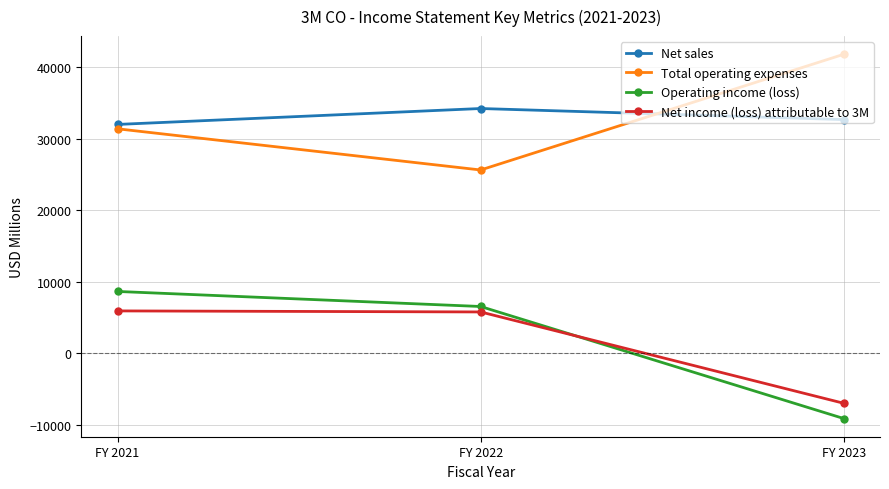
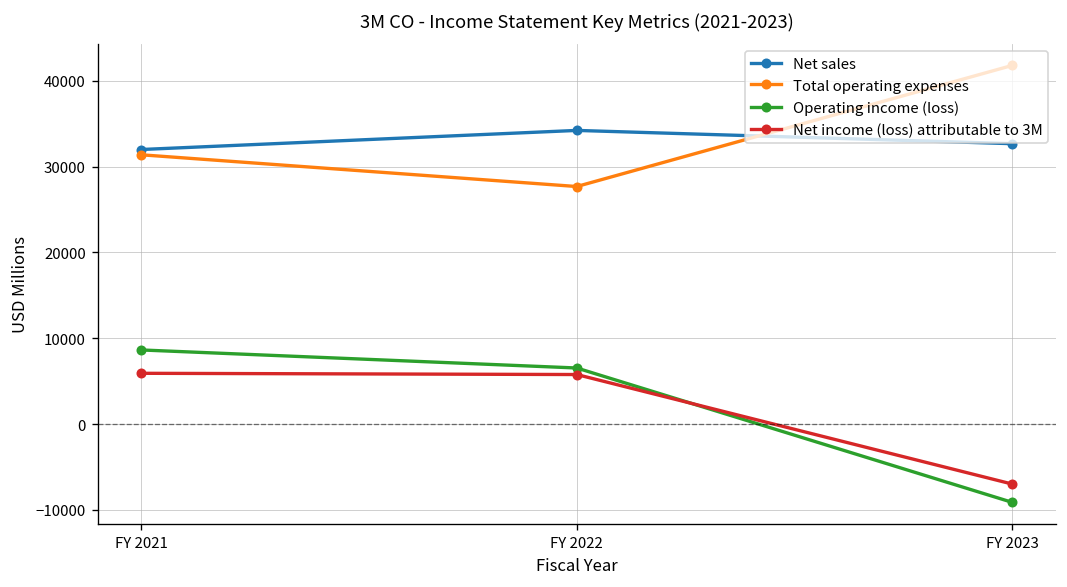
  {
    "Net sales": {
      "FY 2021": 32000,
      "FY 2022": 34000
    },
    "Total operating expenses": {
      "FY 2021": 31000,
-     "FY 2022": 26000
+     "FY 2022": 28000
    },
    "Operating income (loss)": {
      "FY 2021": 9000,
      "FY 2022": 7000,
      "FY 2023": -9000
    },
    "Net income (loss) attributable to 3M": {
      "FY 2021": 6000,
      "FY 2022": 6000,
      "FY 2023": -7000
    }
  }
